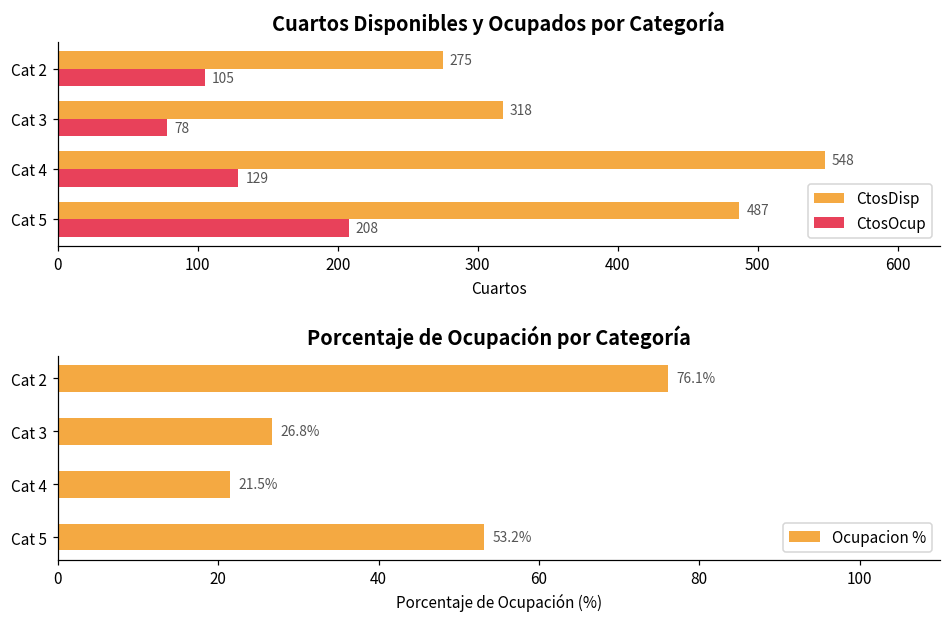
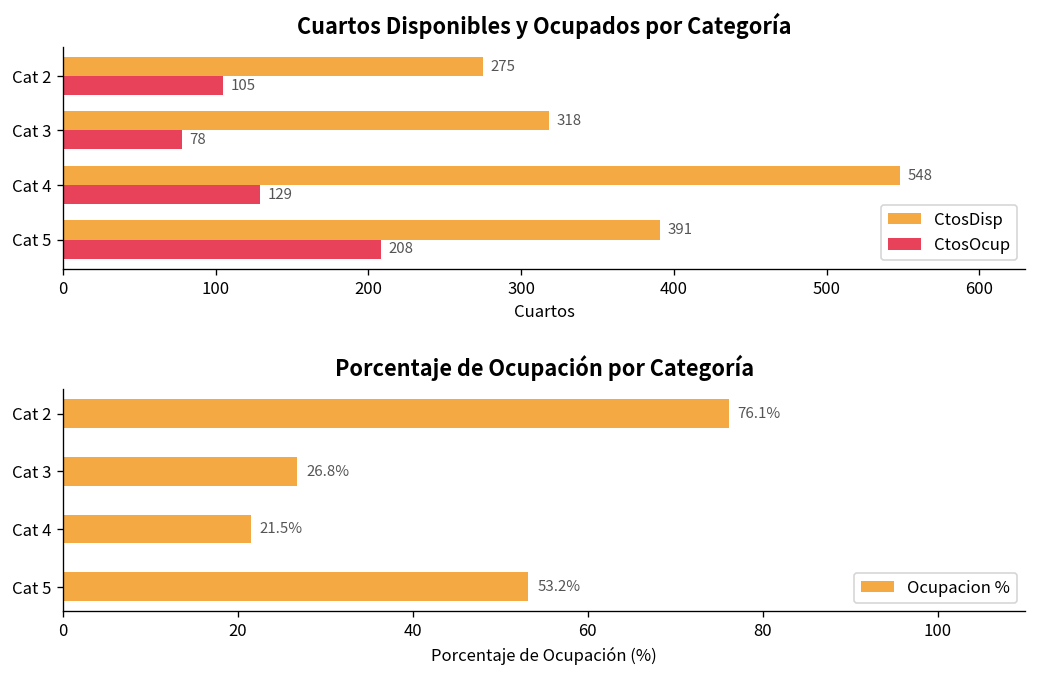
  {
    "Cuartos Disponibles y Ocupados por Categoría": {
      "CtosDisp": {
        "Cat 2": "275",
        "Cat 3": "318",
        "Cat 4": "548",
-       "Cat 5": "487"
+       "Cat 5": "391"
      },
      "CtosOcup": {
        "Cat 2": "105",
        "Cat 3": "78",
        "Cat 4": "129",
        "Cat 5": "208"
      }
    },
    "Porcentaje de Ocupación por Categoría": {
      "Cat 2": "76.1%",
      "Cat 3": "26.8%",
      "Cat 4": "21.5%",
      "Cat 5": "53.2%"
    }
  }
